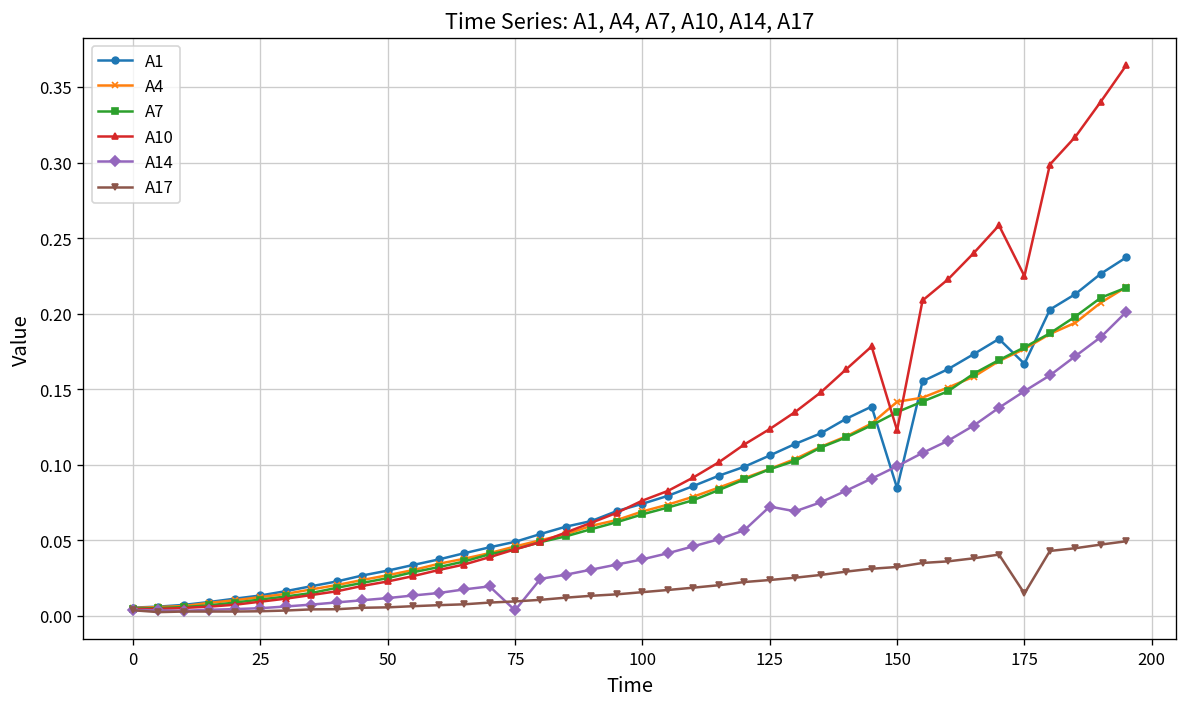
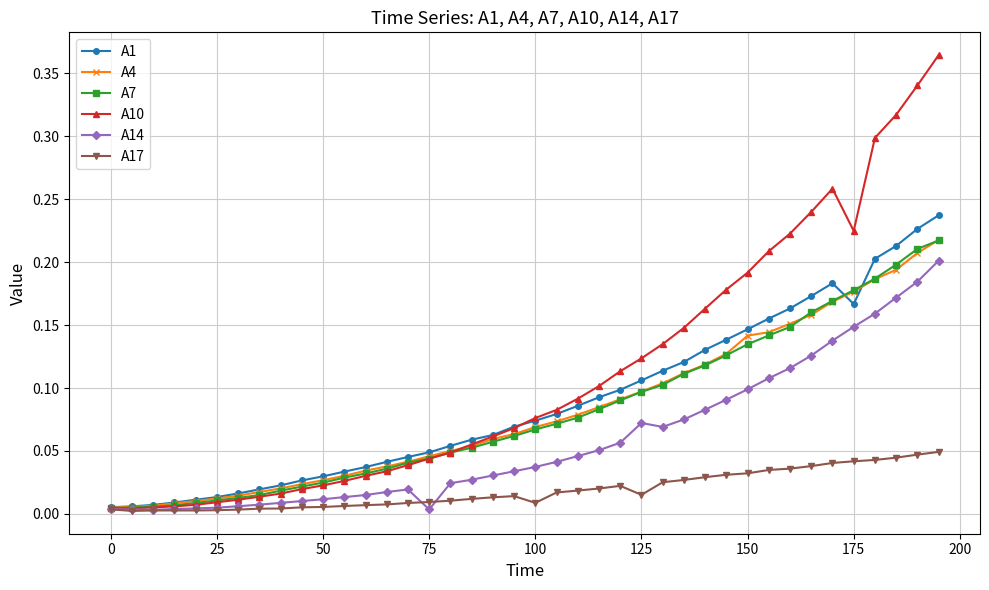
  {
    "A1": {
      "50": 0.030,
      "75": 0.049,
      "100": 0.074,
      "125": 0.106,
-     "150": 0.084,
+     "150": 0.147,
      "175": 0.167
    },
    "A4": {
      "150": 0.142
    },
    "A7": {
      "150": 0.135
    },
    "A10": {
      "50": 0.023,
      "100": 0.076,
      "125": 0.124,
-     "150": 0.123,
+     "150": 0.192,
      "175": 0.225
    },
    "A14": {
      "50": 0.012,
      "75": 0.004,
      "100": 0.037,
      "125": 0.072,
      "150": 0.099,
      "175": 0.149
    },
    "A17": {
      "50": 0.006,
      "75": 0.009,
-     "100": 0.016,
-     "125": 0.024,
+     "100": 0.009,
+     "125": 0.015,
      "150": 0.032,
-     "175": 0.015
+     "175": 0.042
    }
  }
